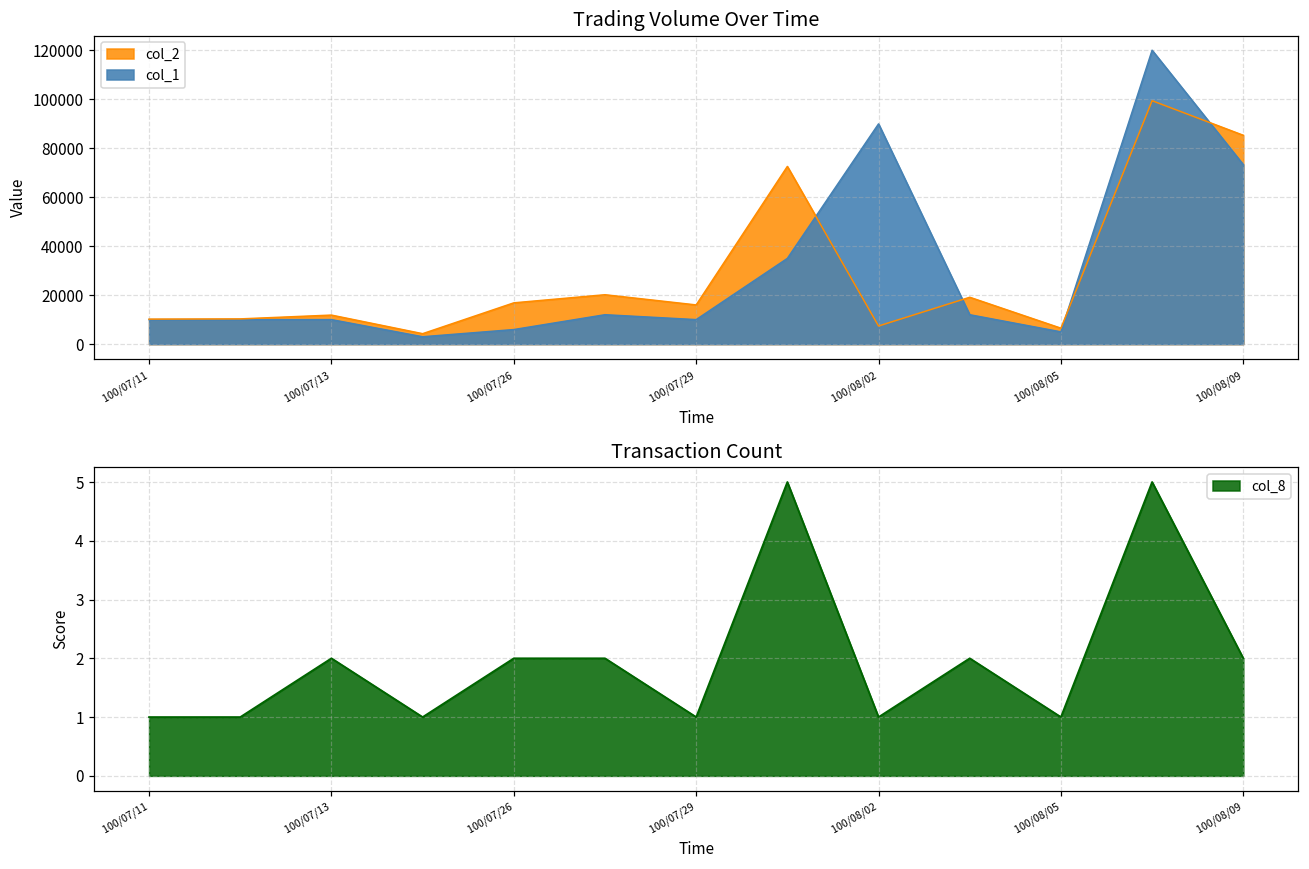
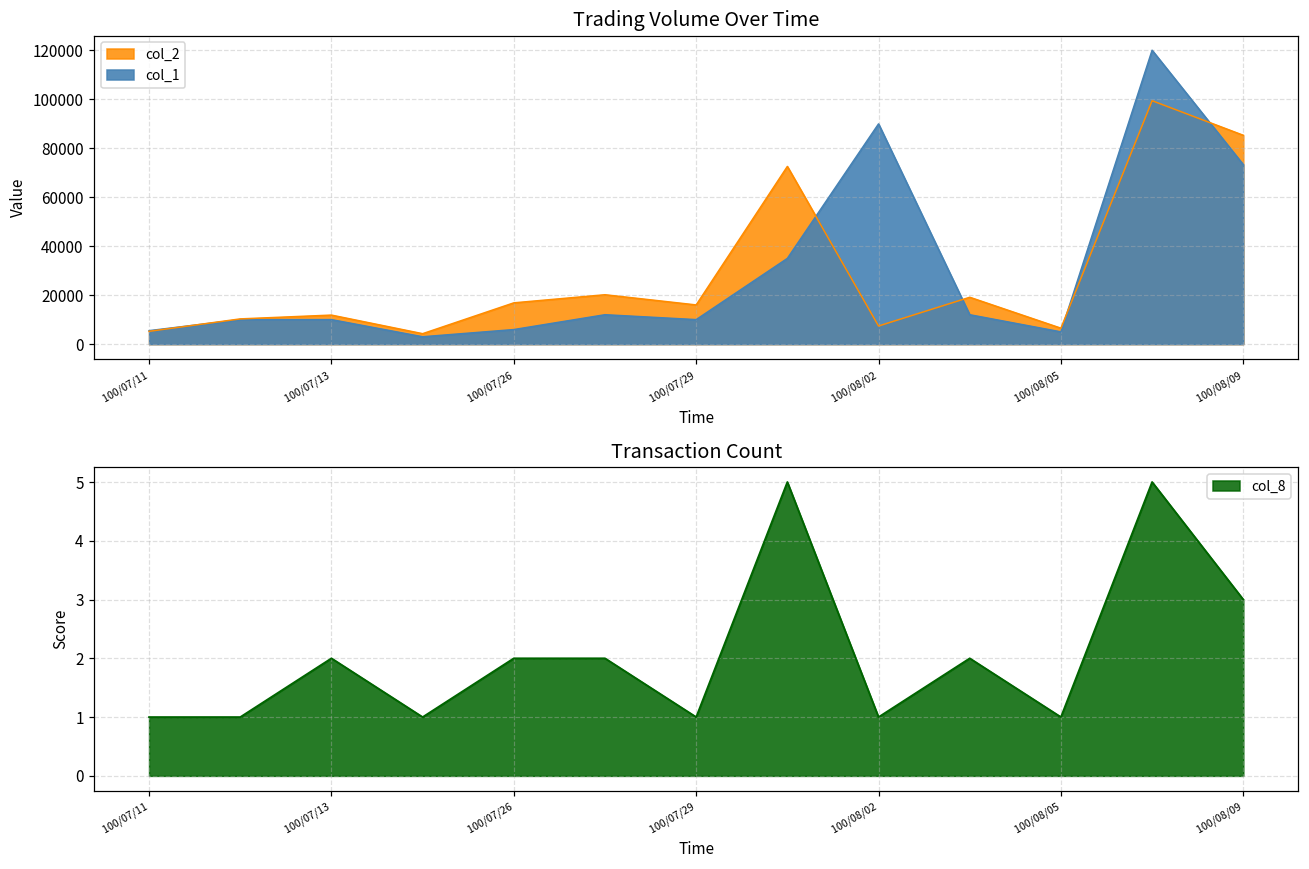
  {
    "Trading Volume Over Time": {
      "col_2": {
-       "100/07/11": 10000,
+       "100/07/11": 5000,
        "100/07/13": 12000,
        "100/07/26": 17000,
        "100/07/29": 16000,
        "100/08/02": 7000,
        "100/08/05": 7000,
        "100/08/09": 85000
      },
      "col_1": {
-       "100/07/11": 10000,
+       "100/07/11": 5000,
        "100/07/13": 10000,
        "100/07/26": 6000,
        "100/07/29": 10000,
        "100/08/02": 90000,
        "100/08/05": 5000,
        "100/08/09": 73000
      }
    },
    "Transaction Count": {
      "100/07/11": 1,
      "100/07/13": 2,
      "100/07/26": 2,
      "100/07/29": 1,
      "100/08/02": 1,
      "100/08/05": 1,
-     "100/08/09": 2
+     "100/08/09": 3
    }
  }
